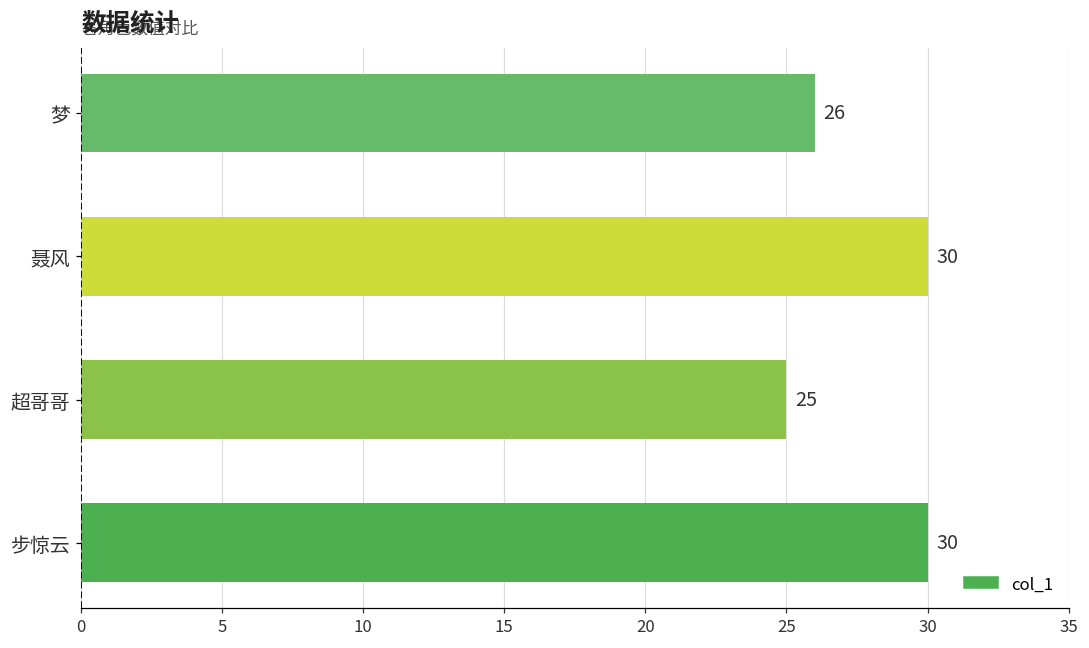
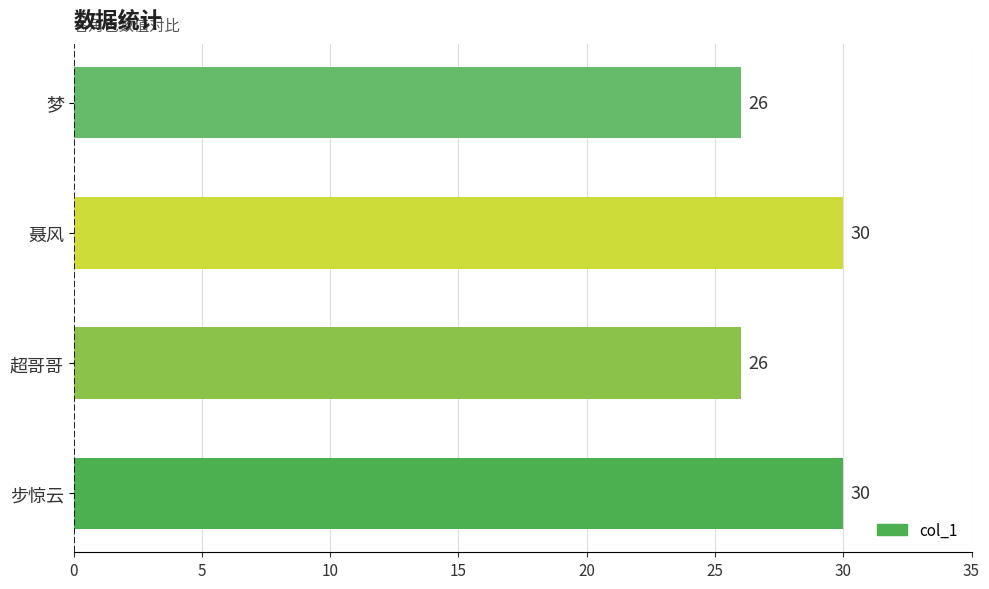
  {
    "梦": 26,
    "聂风": 30,
-   "超哥哥": 25,
+   "超哥哥": 26,
    "步惊云": 30
  }
